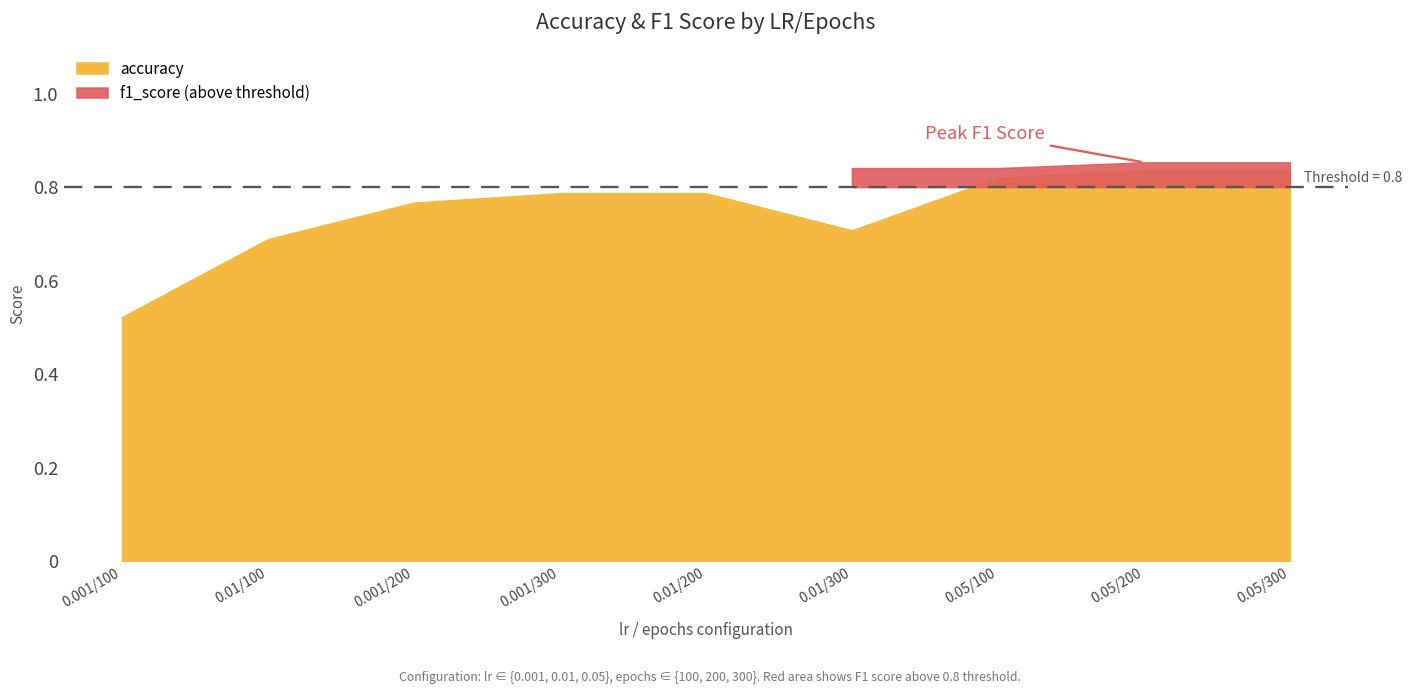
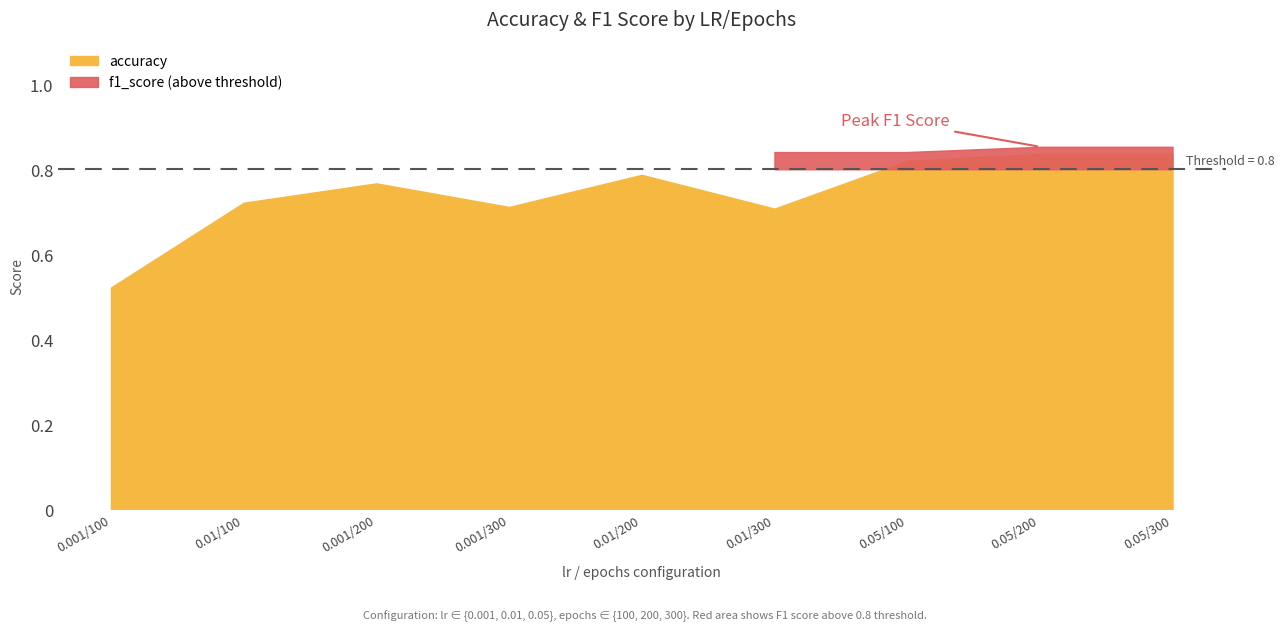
  {
    "accuracy": {
      "0.001/100": 0.52,
-     "0.01/100": 0.69,
+     "0.01/100": 0.72,
      "0.001/200": 0.77,
-     "0.001/300": 0.79,
+     "0.001/300": 0.71,
      "0.01/200": 0.79,
      "0.01/300": 0.71,
      "0.05/100": 0.82,
      "0.05/200": 0.84
    },
    "f1_score (above threshold)": {
      "0.01/300": 0.84,
      "0.05/100": 0.84,
      "0.05/200": 0.85,
      "0.05/300": 0.85
    }
  }
